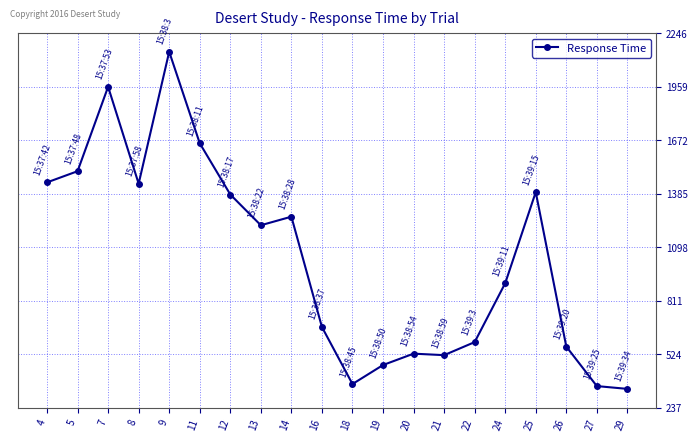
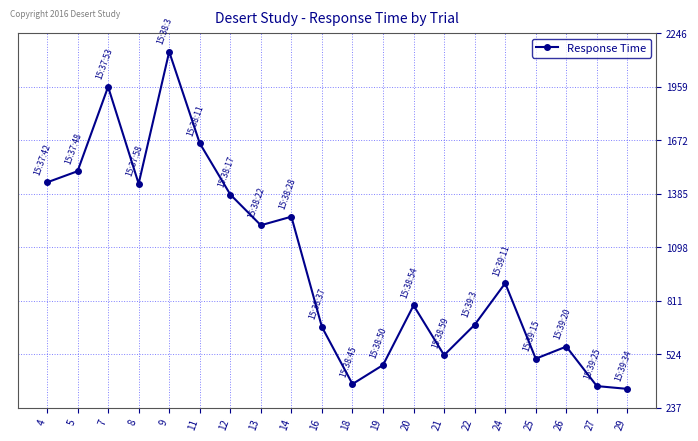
  {
-   "20": 530,
-   "22": 590,
-   "25": 1390
+   "20": 790,
+   "22": 680,
+   "25": 500
  }
